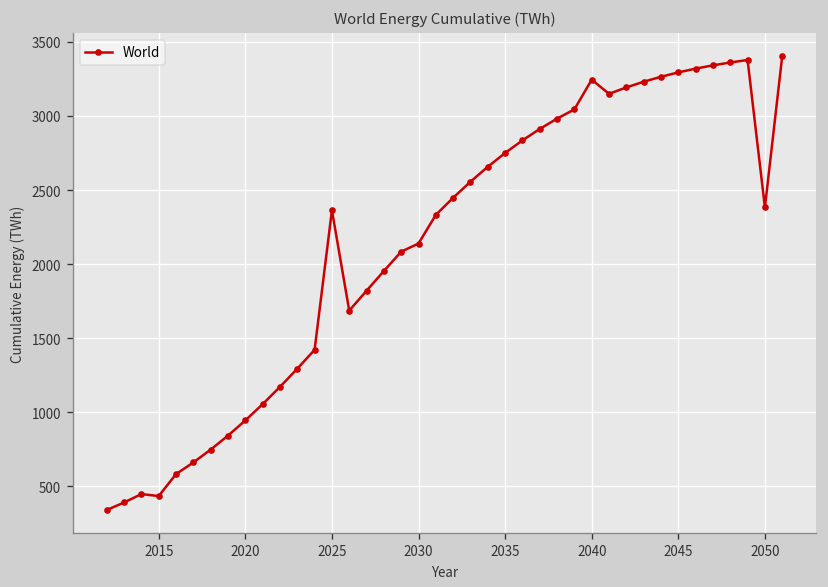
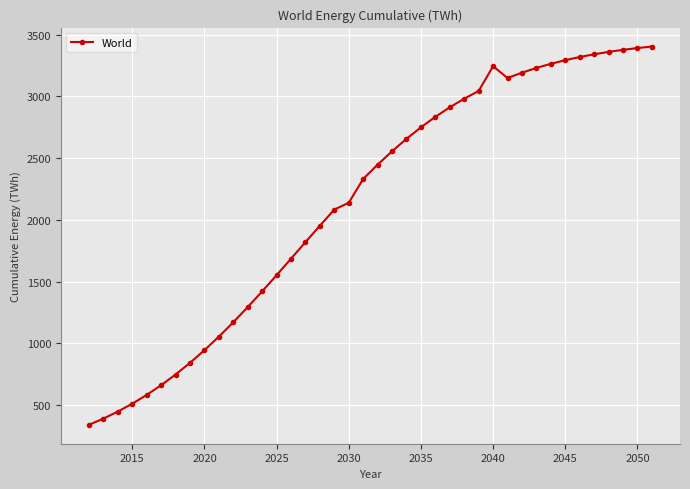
  {
-   "2015": 440,
+   "2015": 510,
    "2020": 950,
-   "2025": 2360,
+   "2025": 1550,
    "2030": 2140,
    "2035": 2750,
    "2040": 3250,
    "2045": 3290,
-   "2050": 2380
+   "2050": 3390
  }
